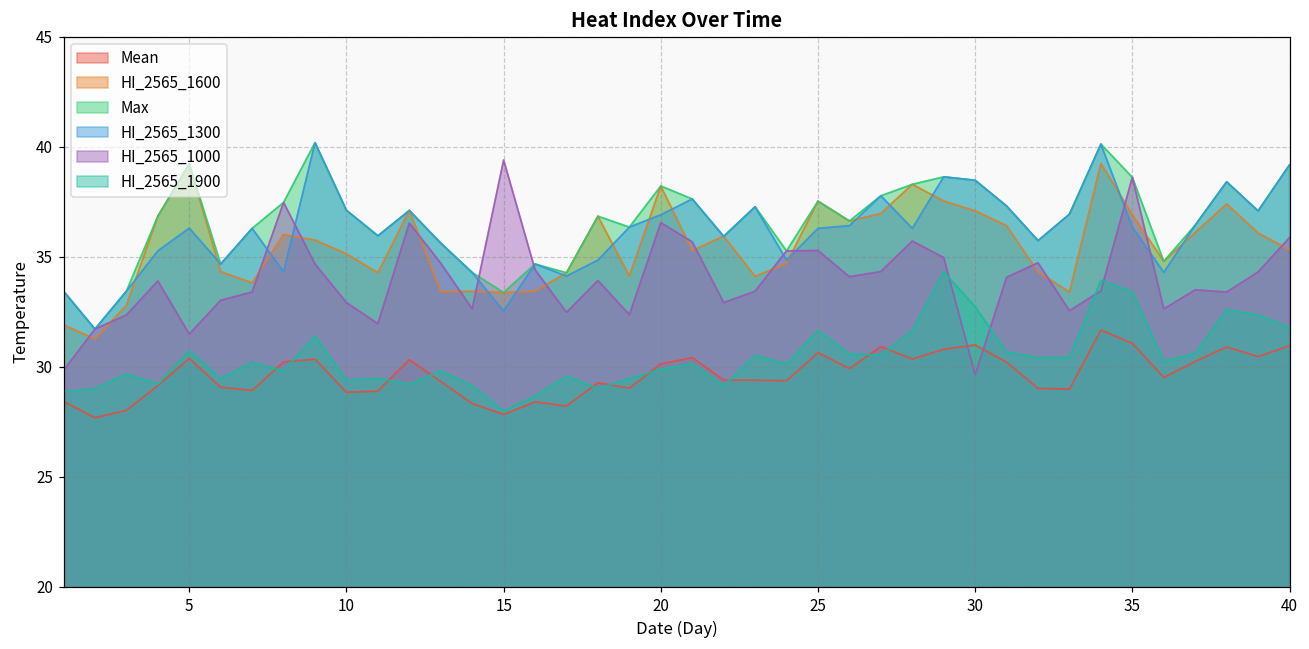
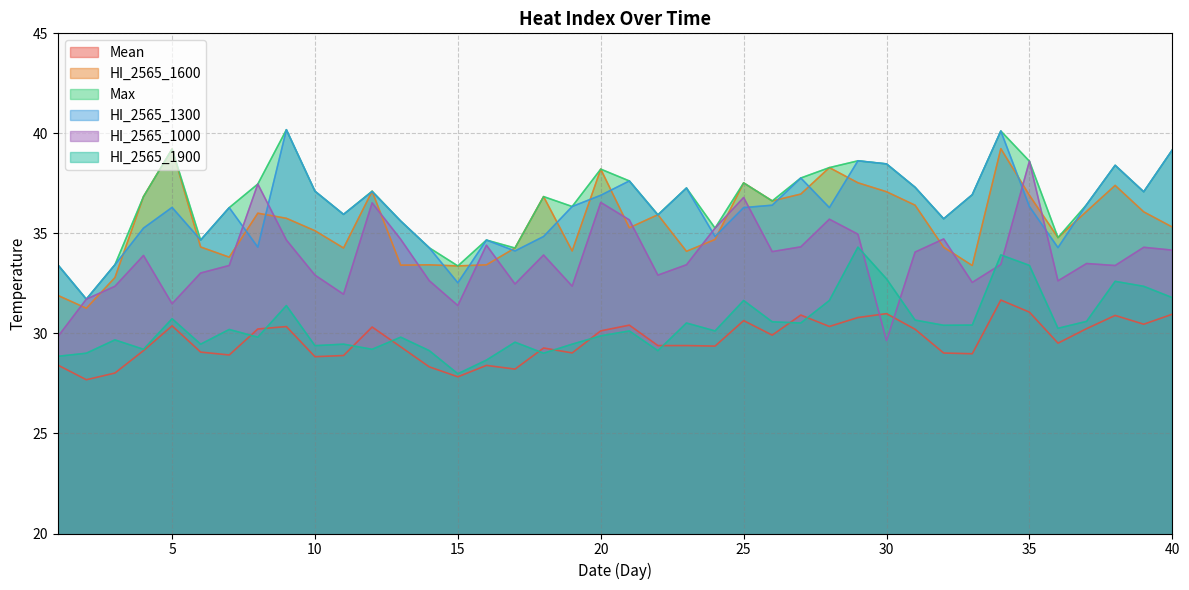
  {
    "HI_2565_1000": {
      "5": 31.5,
      "10": 32.9,
-     "15": 39.4,
+     "15": 31.4,
      "20": 36.5,
-     "25": 35.3,
+     "25": 36.8,
      "30": 29.6,
-     "40": 35.9
+     "40": 34.2
    }
  }
